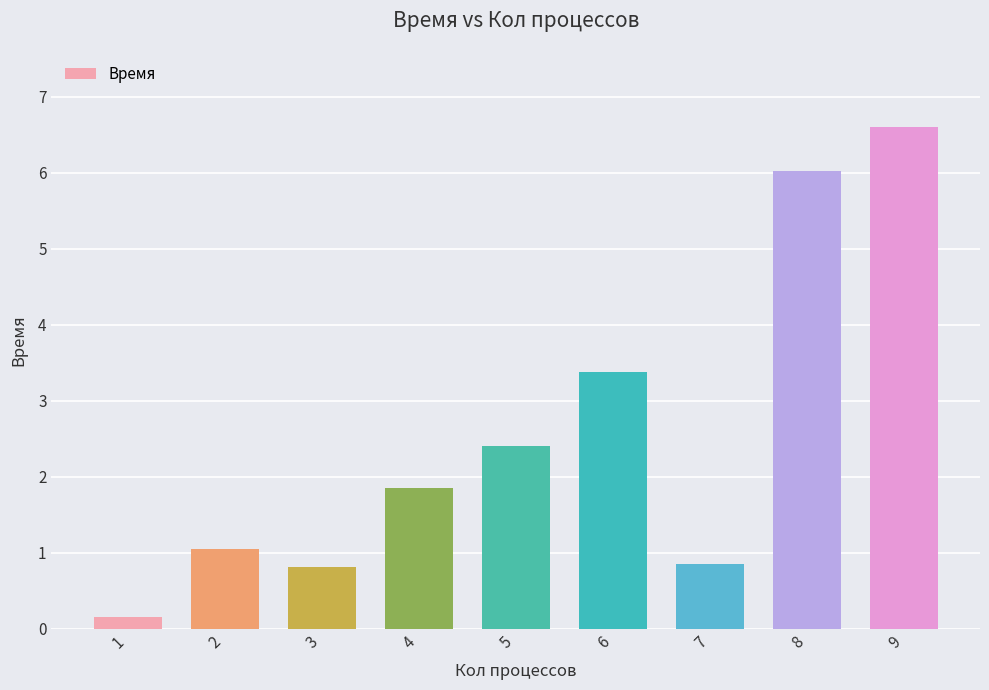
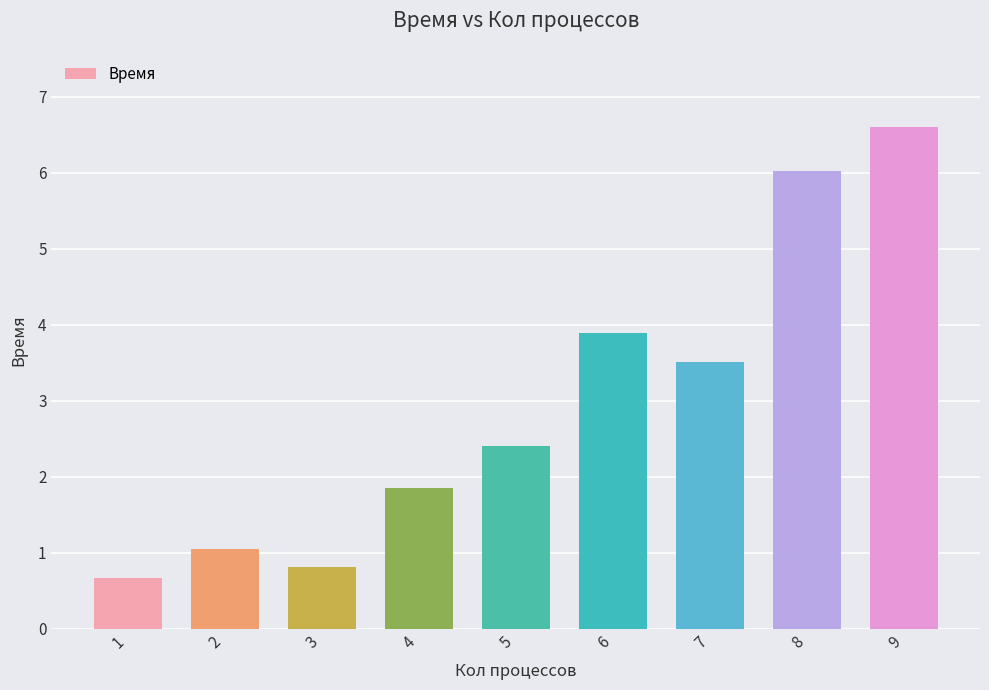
  {
-   "1": 0.2,
+   "1": 0.7,
    "2": 1.0,
    "3": 0.8,
    "4": 1.9,
    "5": 2.4,
-   "6": 3.4,
-   "7": 0.9,
+   "6": 3.9,
+   "7": 3.5,
    "8": 6.0,
    "9": 6.6
  }
